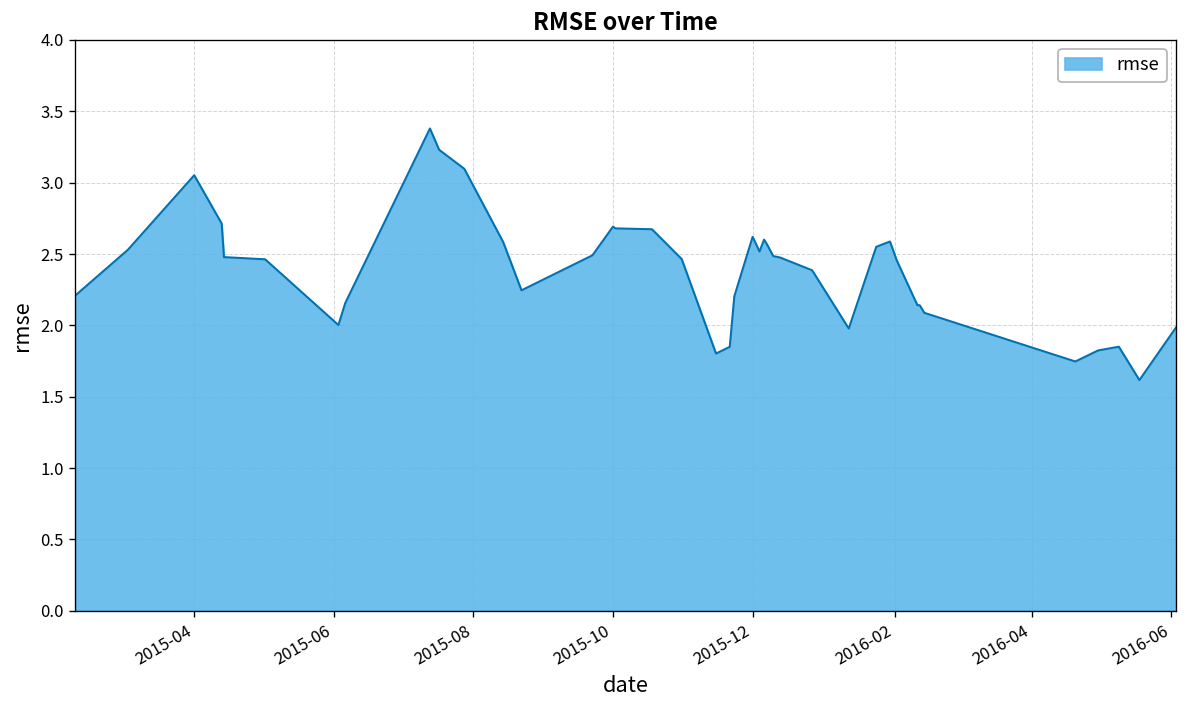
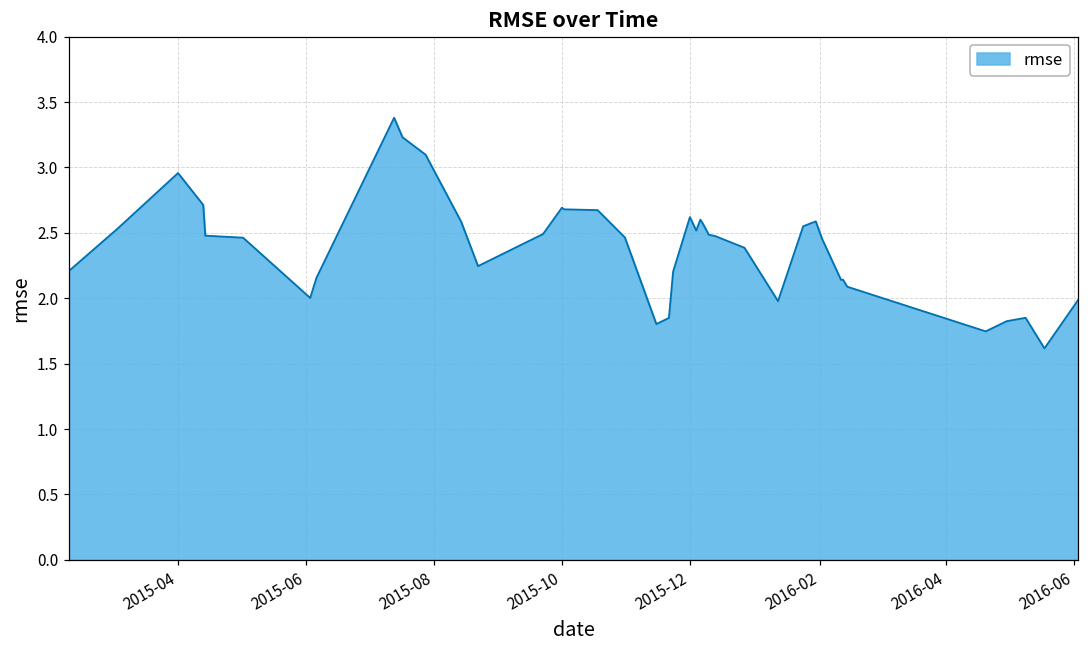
  {
-   "2015-04": 3.05,
+   "2015-04": 2.96,
    "2015-10": 2.69,
    "2015-12": 2.62
  }
